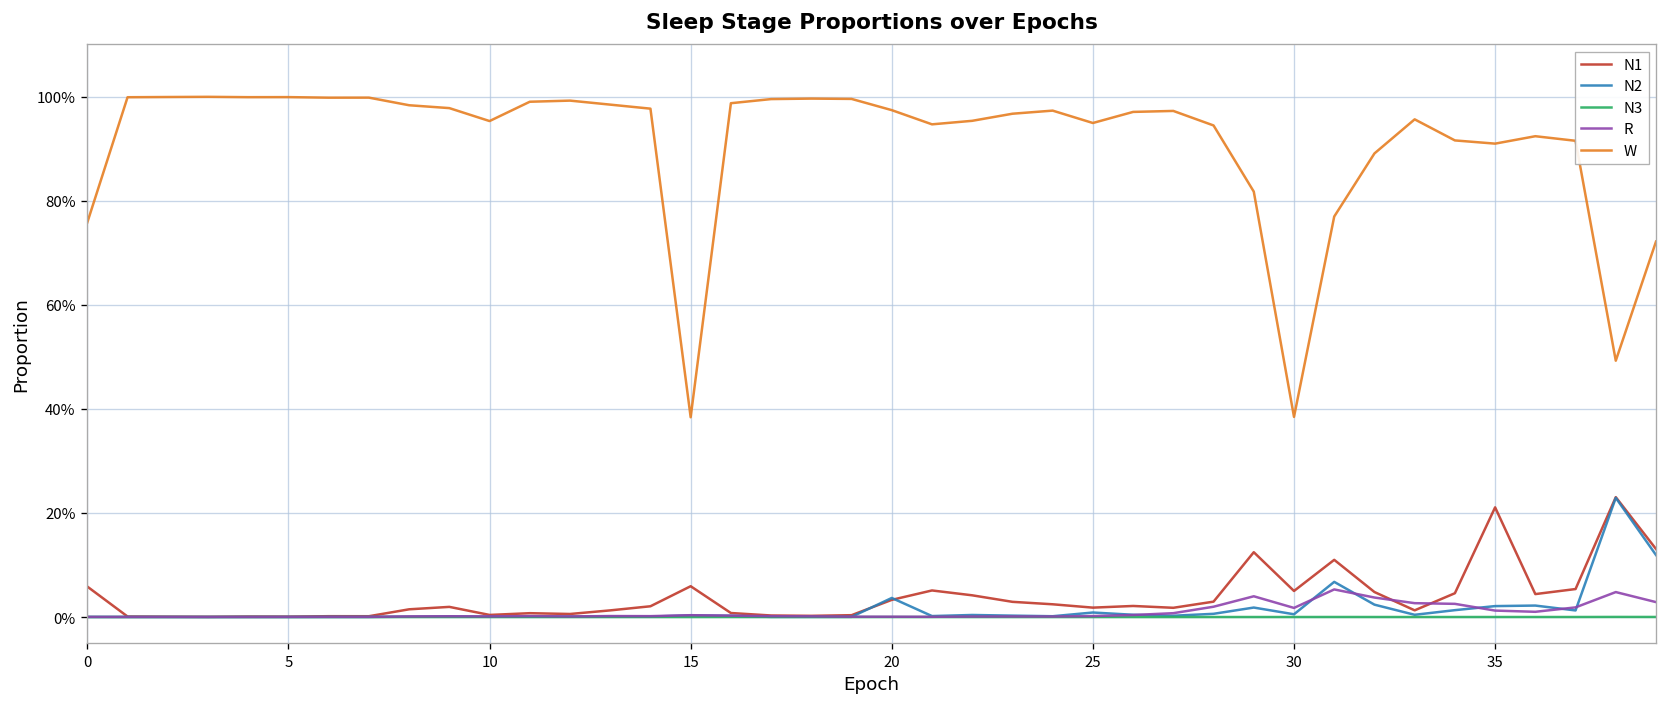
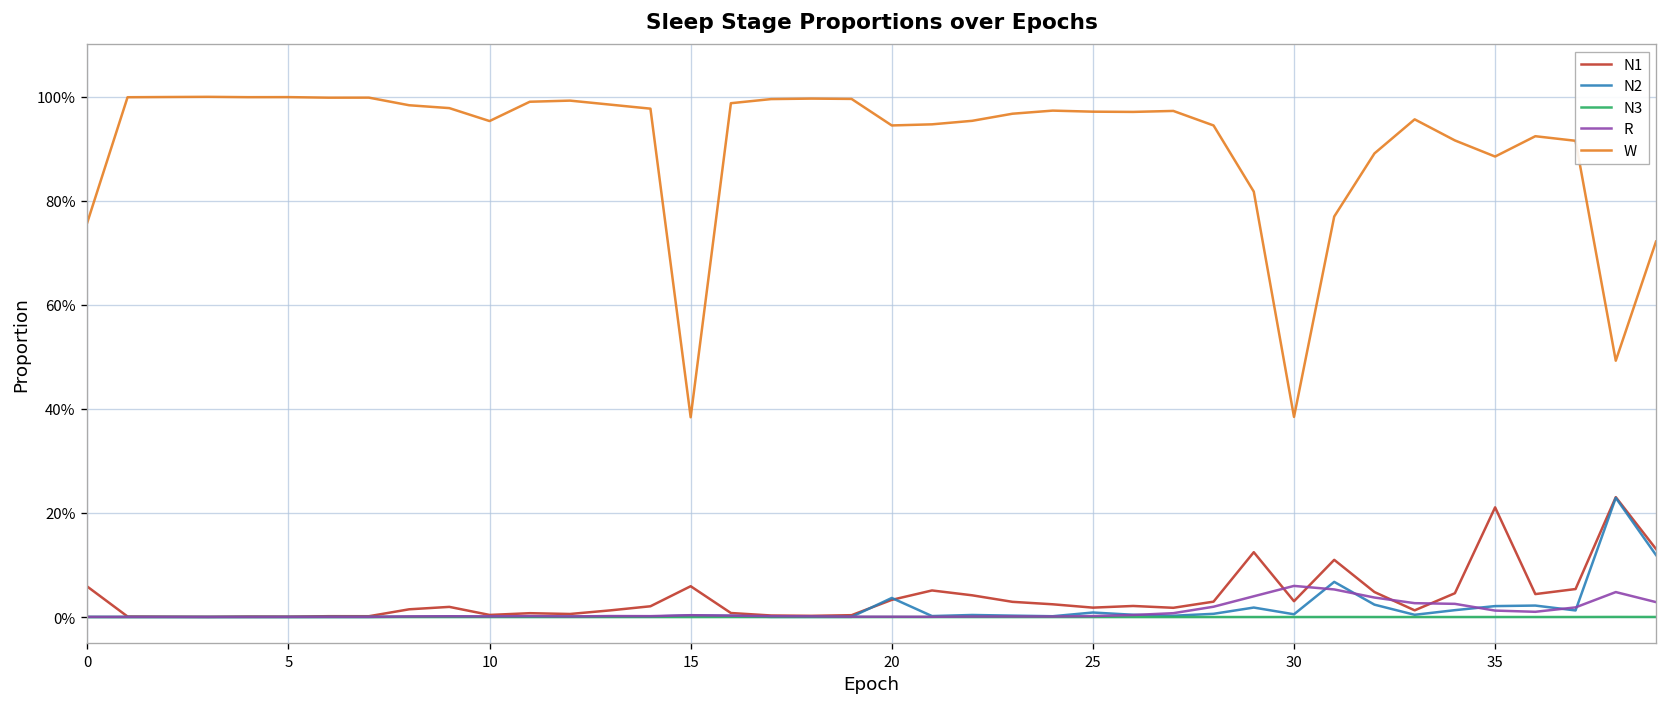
  {
    "N1": {
      "0": "6%",
      "15": "6%",
      "25": "2%",
-     "30": "5%",
+     "30": "3%",
      "35": "21%"
    },
    "N2": {
      "25": "1%",
      "35": "2%"
    },
    "N3": {
      "35": "0%"
    },
    "R": {
-     "30": "2%",
+     "30": "6%",
      "35": "1%"
    },
    "W": {
      "0": "76%",
      "5": "100%",
      "10": "95%",
      "15": "38%",
-     "20": "97%",
-     "25": "95%",
+     "20": "94%",
+     "25": "97%",
      "30": "38%",
-     "35": "91%"
+     "35": "88%"
    }
  }
